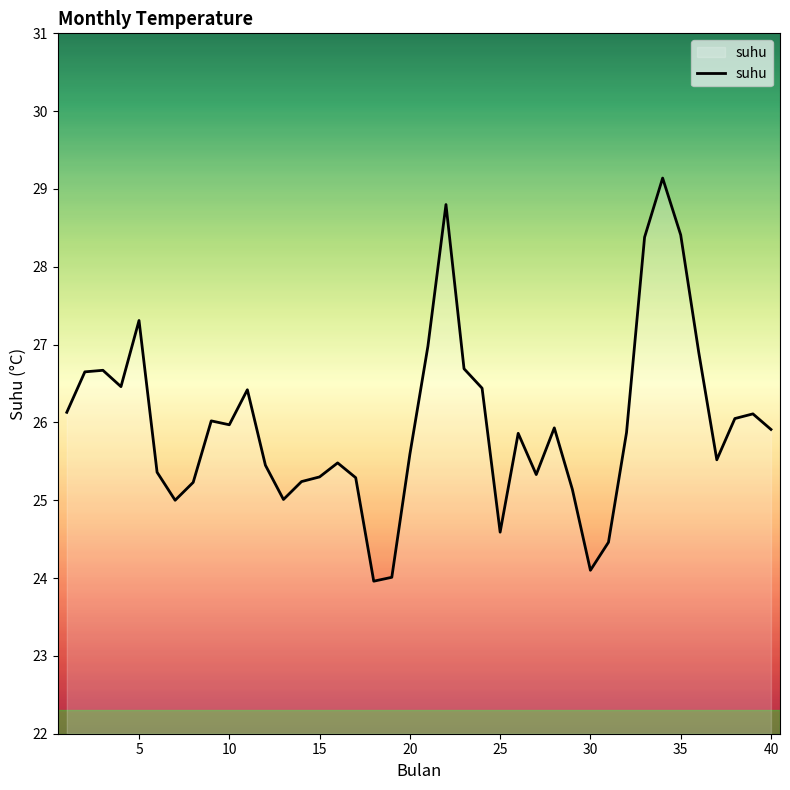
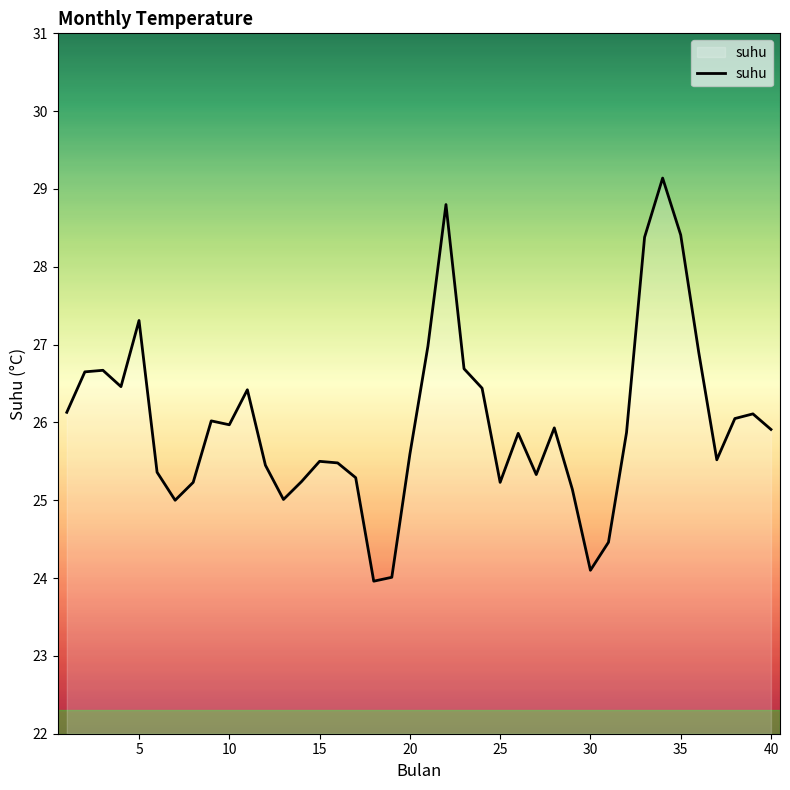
  {
    "5": 27.3,
    "10": 26.0,
-   "15": 25.3,
+   "15": 25.5,
    "20": 25.6,
-   "25": 24.6,
+   "25": 25.2,
    "30": 24.1,
    "35": 28.4,
    "40": 25.9
  }
